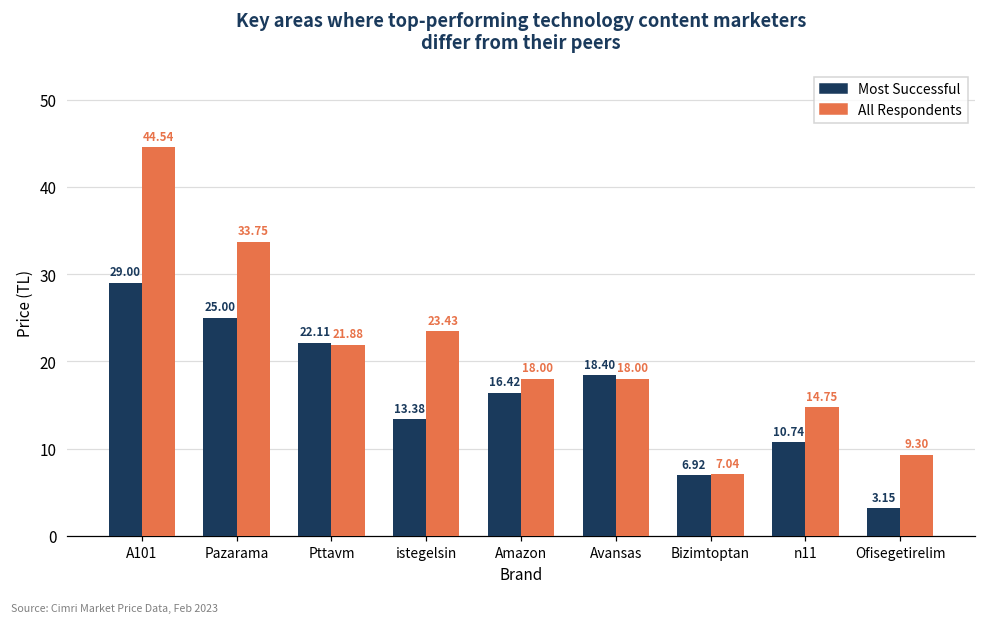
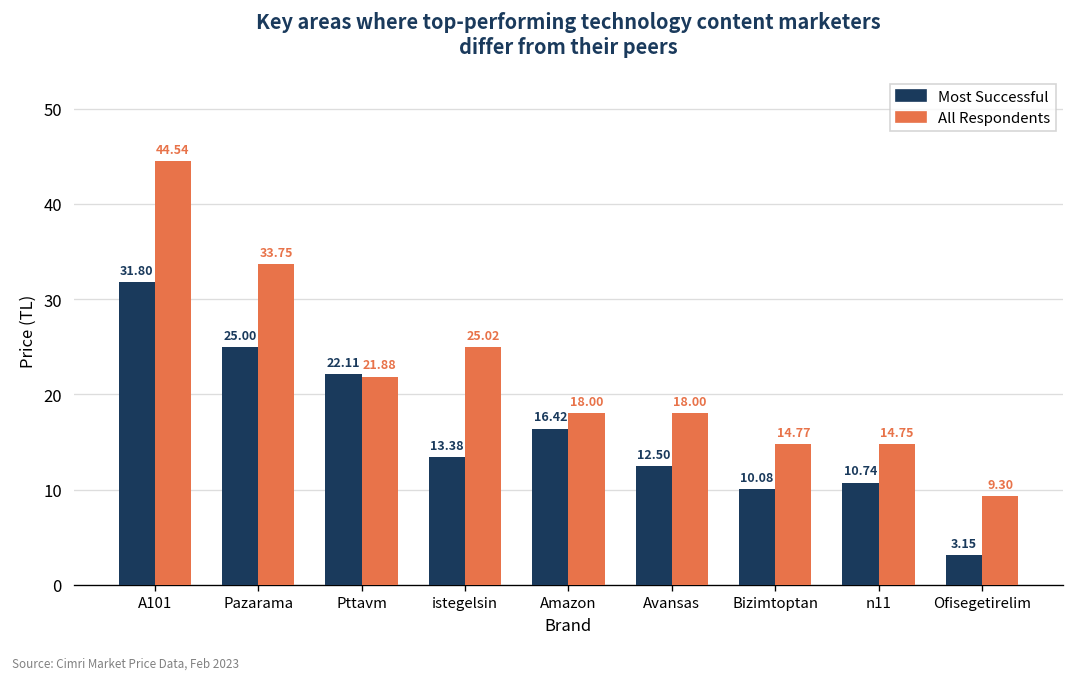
  {
    "Most Successful": {
-     "A101": 29.00,
+     "A101": 31.80,
      "Pazarama": 25.00,
      "Pttavm": 22.11,
      "istegelsin": 13.38,
      "Amazon": 16.42,
-     "Avansas": 18.40,
-     "Bizimtoptan": 6.92,
+     "Avansas": 12.50,
+     "Bizimtoptan": 10.08,
      "n11": 10.74,
      "Ofisegetirelim": 3.15
    },
    "All Respondents": {
      "A101": 44.54,
      "Pazarama": 33.75,
      "Pttavm": 21.88,
-     "istegelsin": 23.43,
+     "istegelsin": 25.02,
      "Amazon": 18.00,
      "Avansas": 18.00,
-     "Bizimtoptan": 7.04,
+     "Bizimtoptan": 14.77,
      "n11": 14.75,
      "Ofisegetirelim": 9.30
    }
  }
